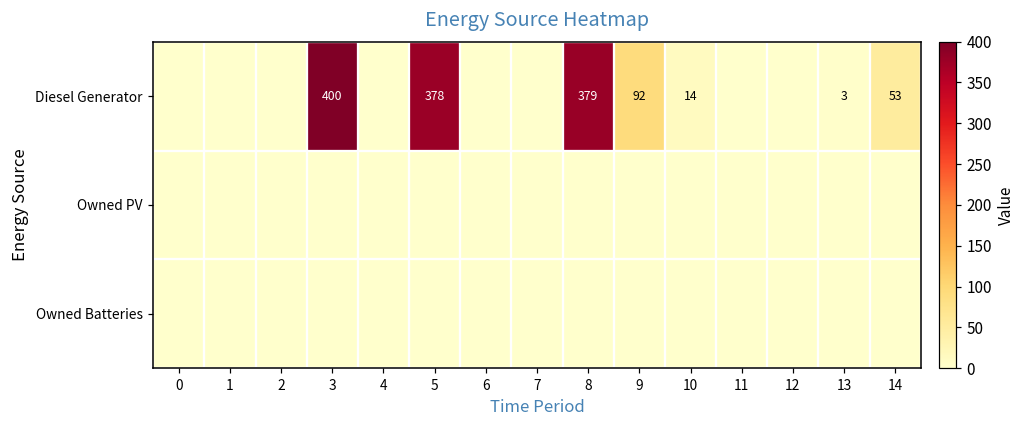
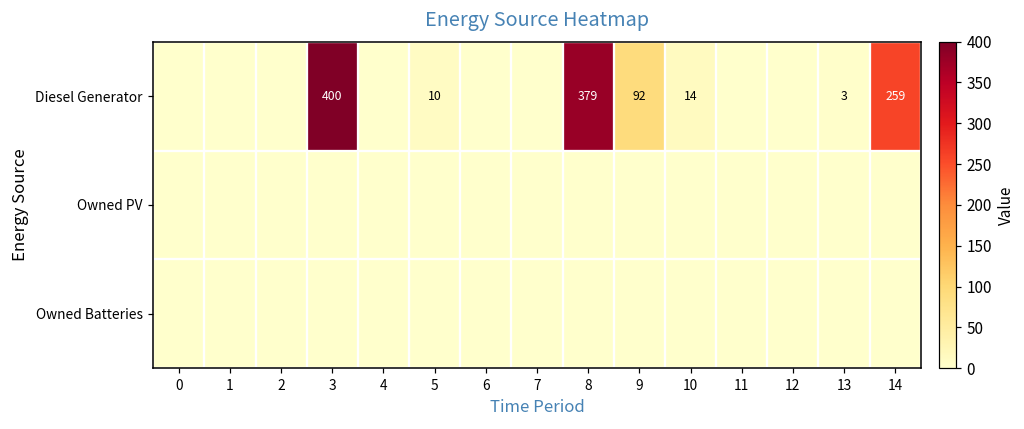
  {
    "Diesel Generator": {
      "3": 400,
-     "5": 378,
+     "5": 10,
      "8": 379,
      "9": 92,
      "10": 14,
      "13": 3,
-     "14": 53
+     "14": 259
    }
  }
